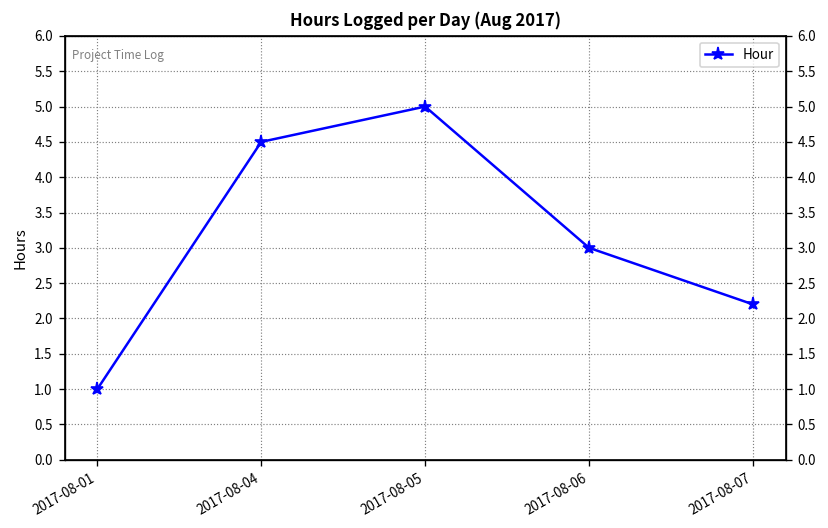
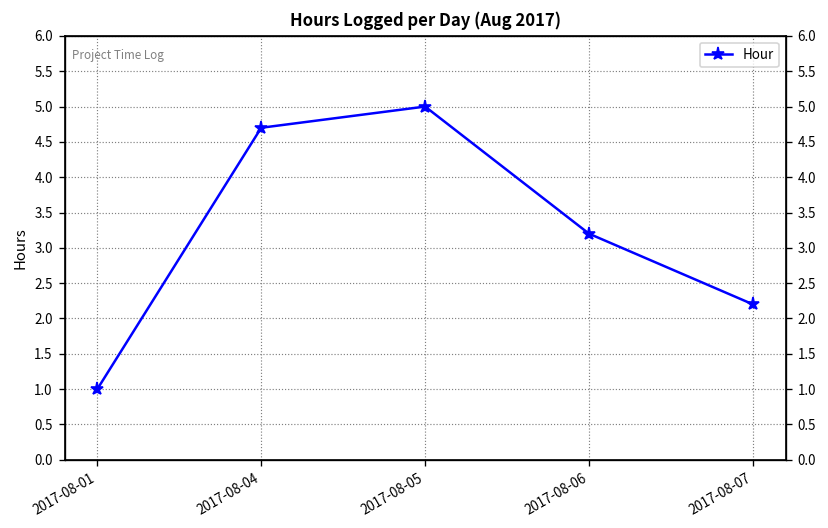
  {
    "2017-08-01": 1.0,
-   "2017-08-04": 4.5,
+   "2017-08-04": 4.7,
    "2017-08-05": 5.0,
-   "2017-08-06": 3.0,
+   "2017-08-06": 3.2,
    "2017-08-07": 2.2
  }
